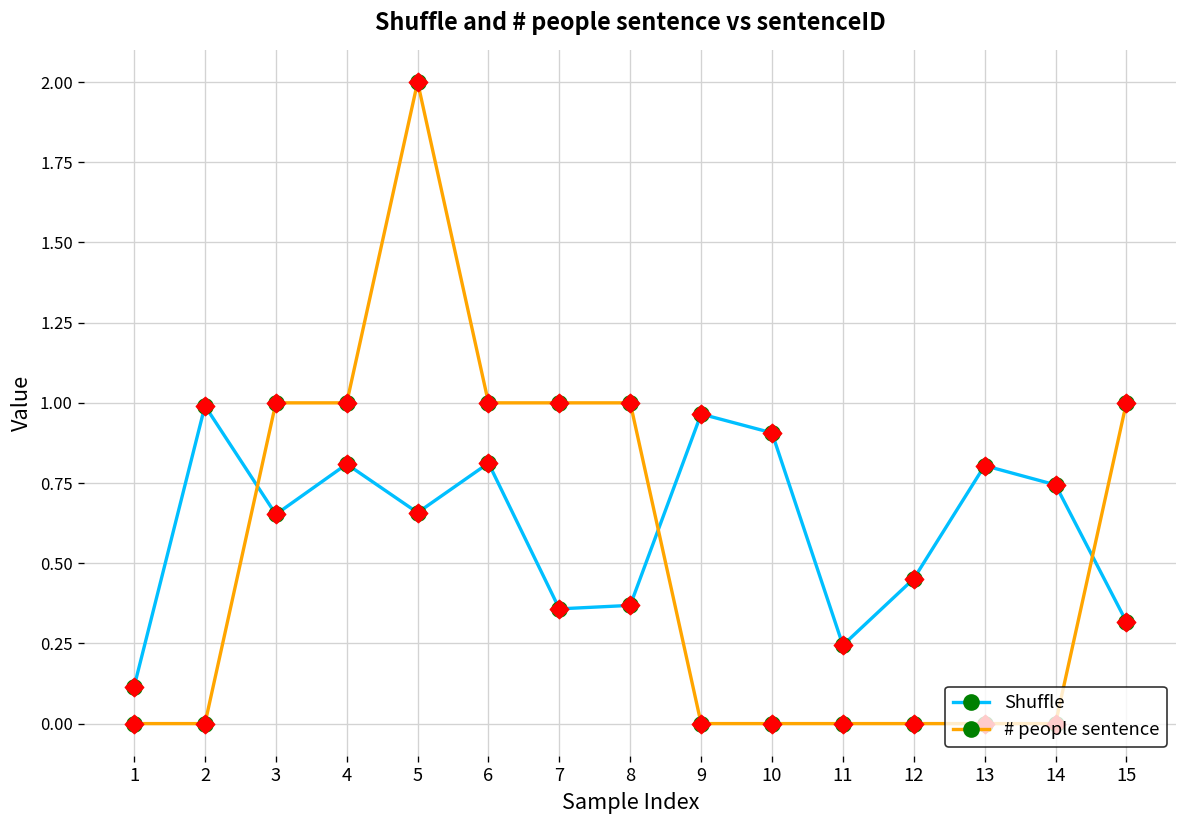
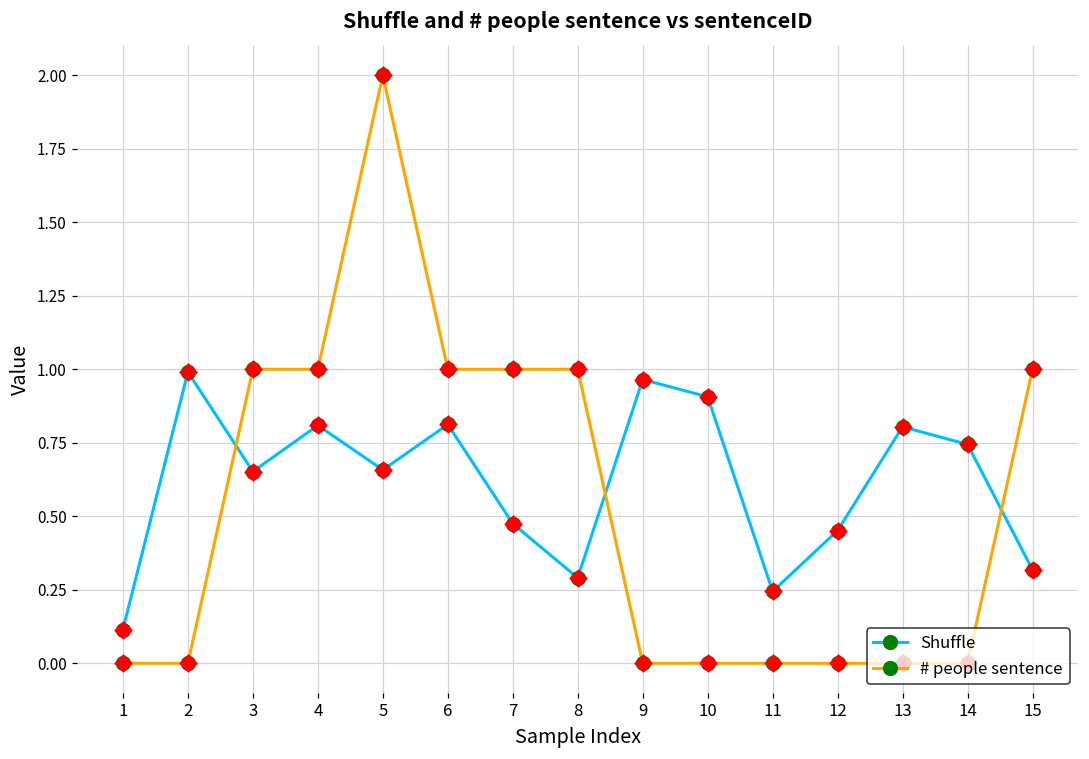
  {
    "Shuffle": {
      "1": 0.11,
      "2": 0.99,
      "3": 0.65,
      "4": 0.81,
      "5": 0.66,
      "6": 0.81,
-     "7": 0.36,
-     "8": 0.37,
+     "7": 0.47,
+     "8": 0.29,
      "9": 0.97,
      "10": 0.91,
      "11": 0.24,
      "12": 0.45,
      "13": 0.80,
      "14": 0.74,
      "15": 0.32
    },
    "# people sentence": {
      "1": 0.00,
      "2": 0.00,
      "3": 1.00,
      "4": 1.00,
      "5": 2.00,
      "6": 1.00,
      "7": 1.00,
      "8": 1.00,
      "9": 0.00,
      "10": 0.00,
      "11": 0.00,
      "12": 0.00,
      "15": 1.00
    }
  }
